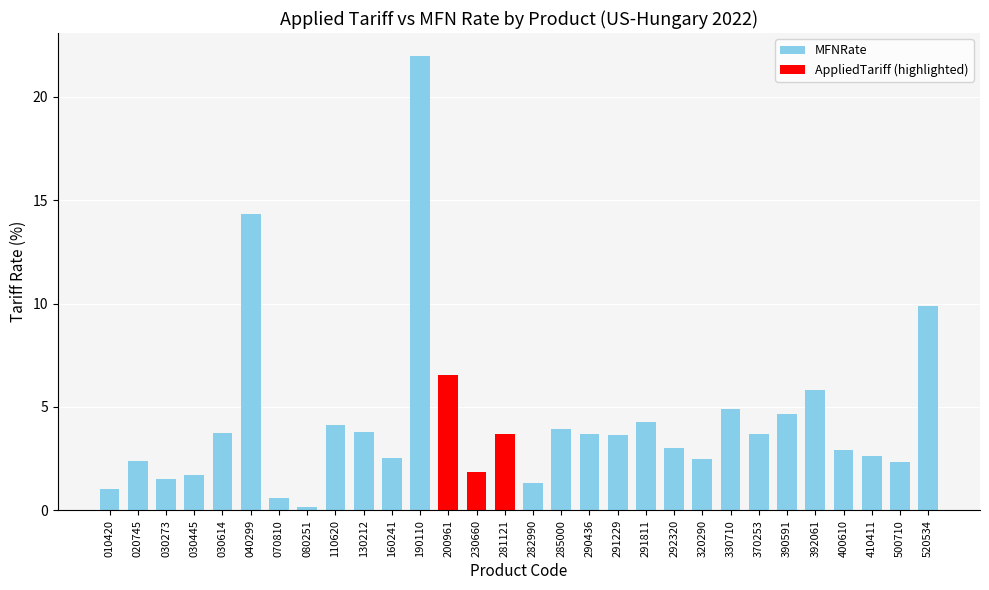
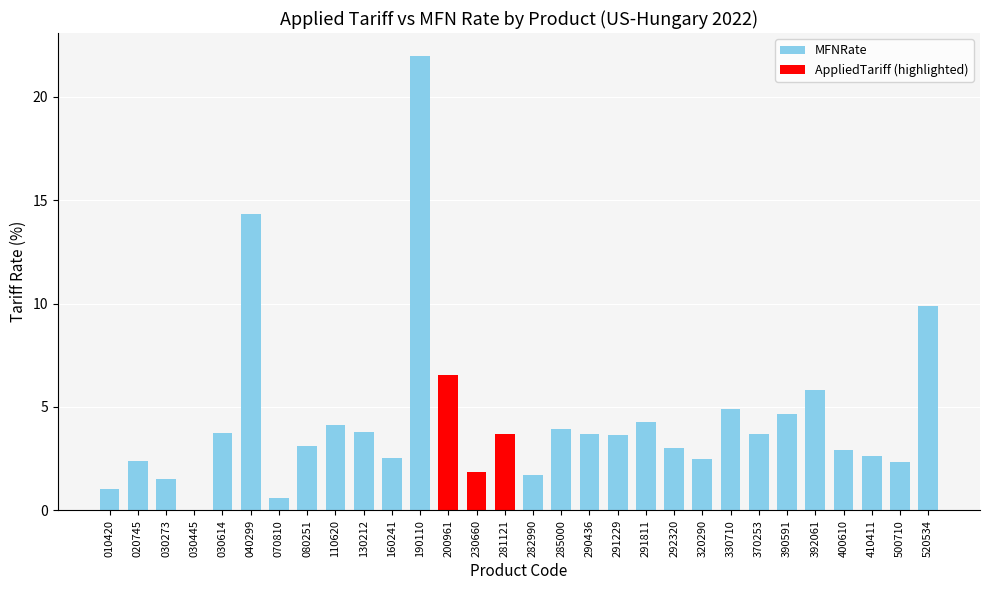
  {
    "MFNRate": {
      "010420": 1.0,
      "020745": 2.4,
      "030273": 1.5,
-     "030445": 1.7,
+     "030445": 0.0,
      "030614": 3.8,
      "040299": 14.3,
      "070810": 0.6,
-     "080251": 0.2,
+     "080251": 3.1,
      "110620": 4.2,
      "130212": 3.8,
      "160241": 2.5,
      "190110": 22.0,
-     "282990": 1.3,
+     "282990": 1.7,
      "285000": 3.9,
      "290436": 3.7,
      "291229": 3.7,
      "291811": 4.3,
      "292320": 3.0,
      "320290": 2.5,
      "330710": 4.9,
      "370253": 3.7,
      "390591": 4.7,
      "392061": 5.8,
      "400610": 2.9,
      "410411": 2.6,
      "500710": 2.4,
      "520534": 9.9
    },
    "AppliedTariff (highlighted)": {
      "200961": 6.5,
      "230660": 1.8,
      "281121": 3.7
    }
  }
